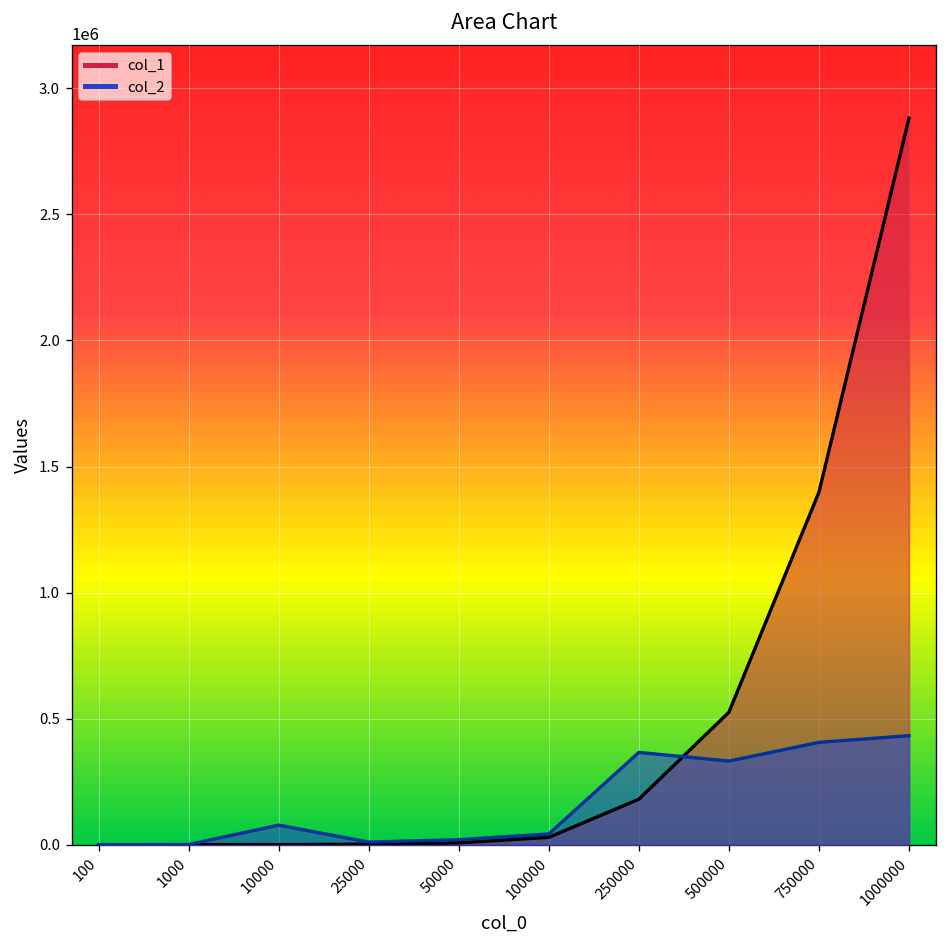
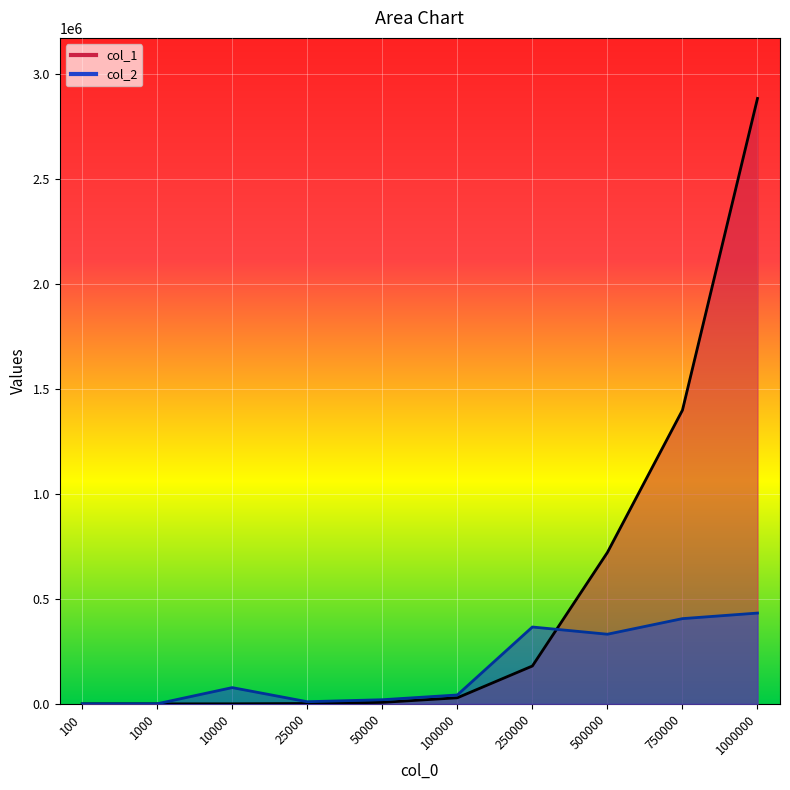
  {
    "col_1": {
      "10000": 0,
      "50000": 10000,
      "100000": 30000,
      "250000": 180000,
-     "500000": 530000,
+     "500000": 720000,
      "750000": 1400000,
      "1000000": 2880000
    },
    "col_2": {
      "10000": 80000,
      "50000": 20000,
      "100000": 40000,
      "250000": 370000,
      "500000": 330000,
      "750000": 410000,
      "1000000": 430000
    }
  }
